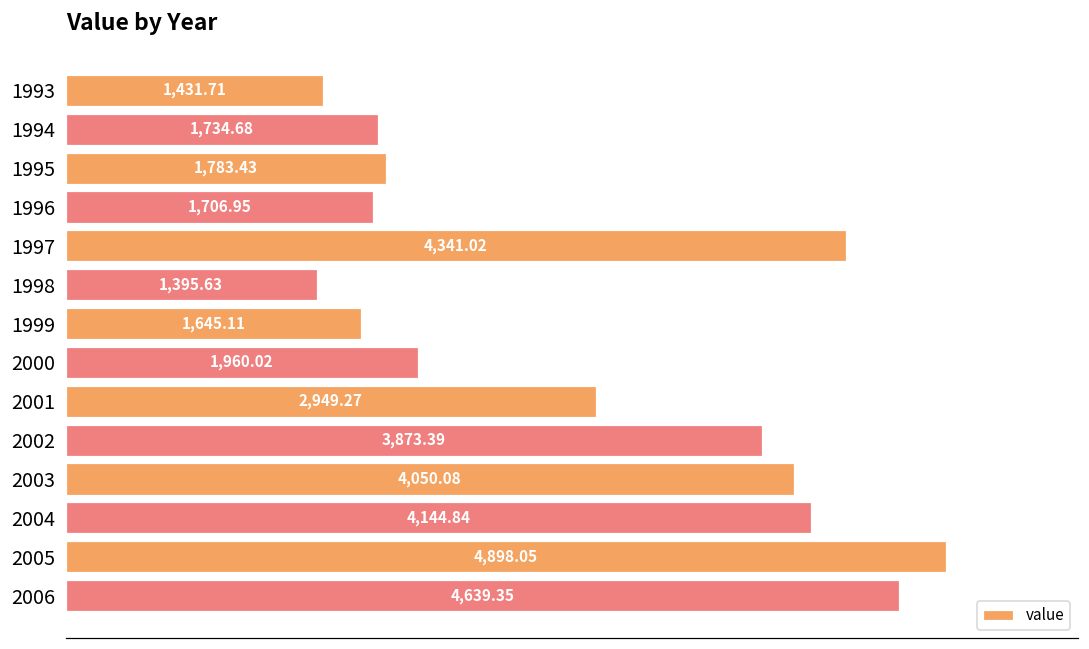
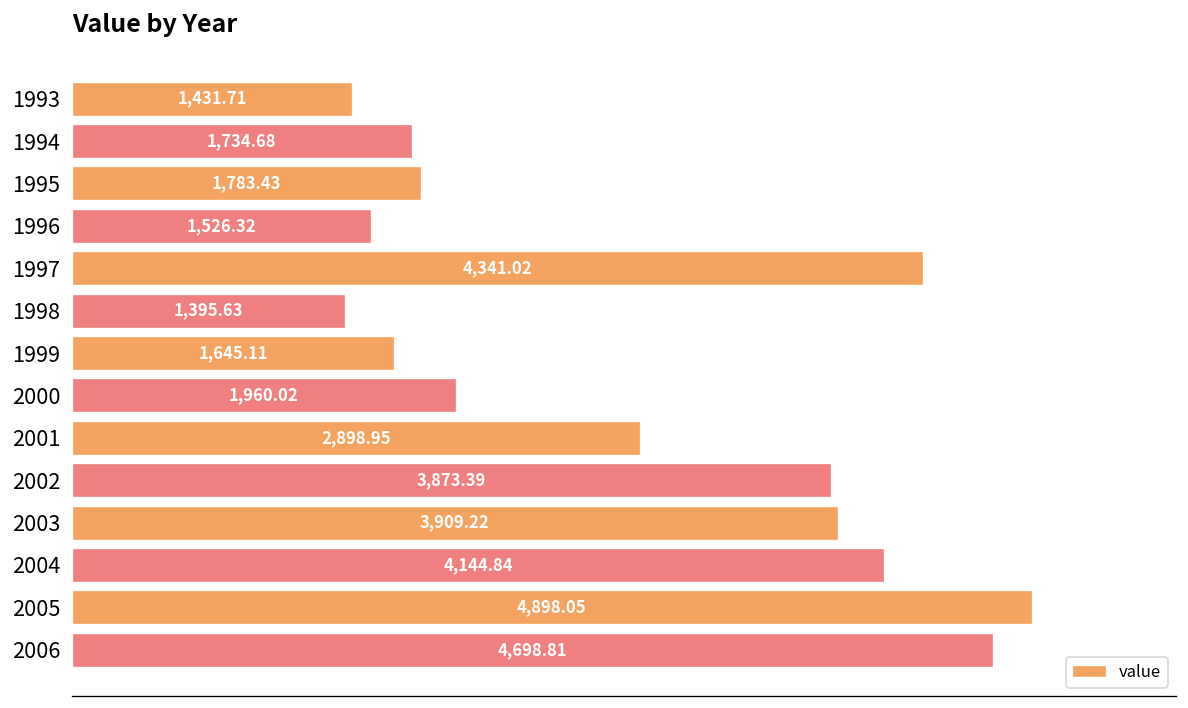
  {
    "1993": "1,431.71",
    "1994": "1,734.68",
    "1995": "1,783.43",
-   "1996": "1,706.95",
+   "1996": "1,526.32",
    "1997": "4,341.02",
    "1998": "1,395.63",
    "1999": "1,645.11",
    "2000": "1,960.02",
-   "2001": "2,949.27",
+   "2001": "2,898.95",
    "2002": "3,873.39",
-   "2003": "4,050.08",
+   "2003": "3,909.22",
    "2004": "4,144.84",
    "2005": "4,898.05",
-   "2006": "4,639.35"
+   "2006": "4,698.81"
  }
